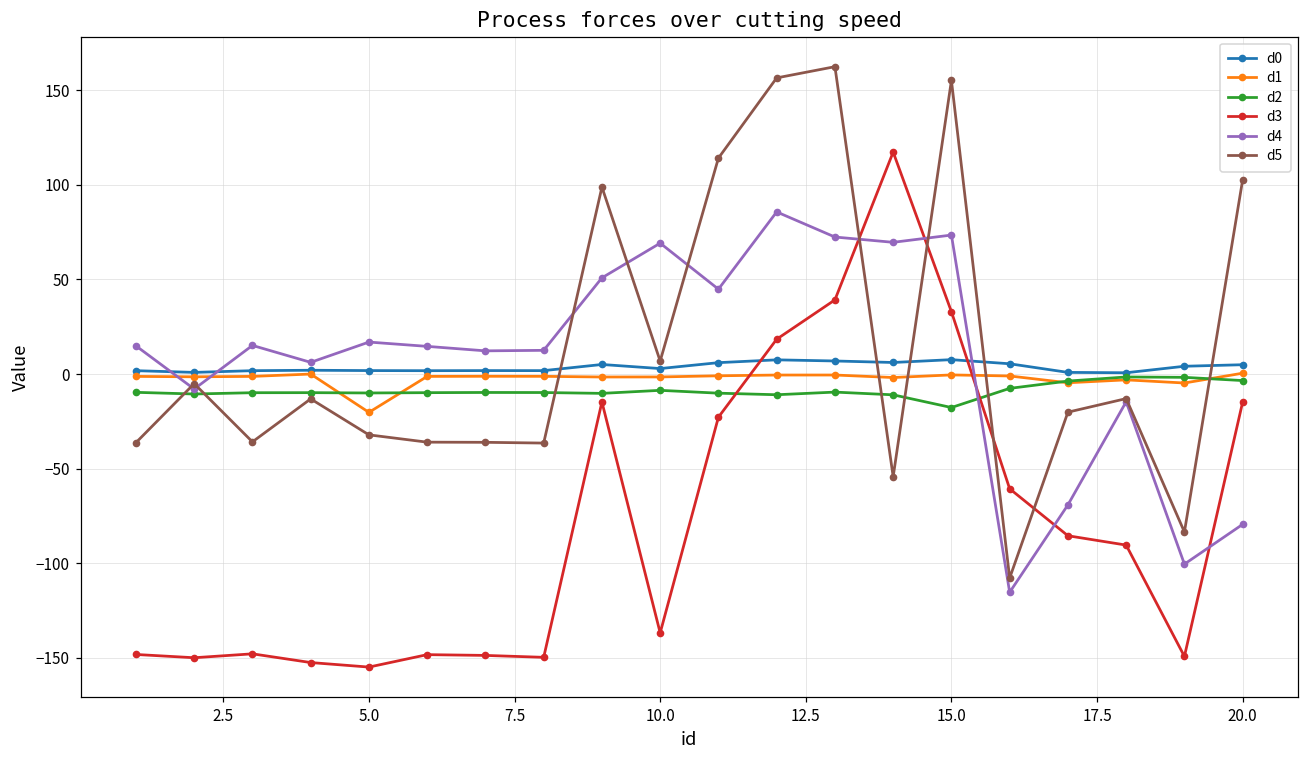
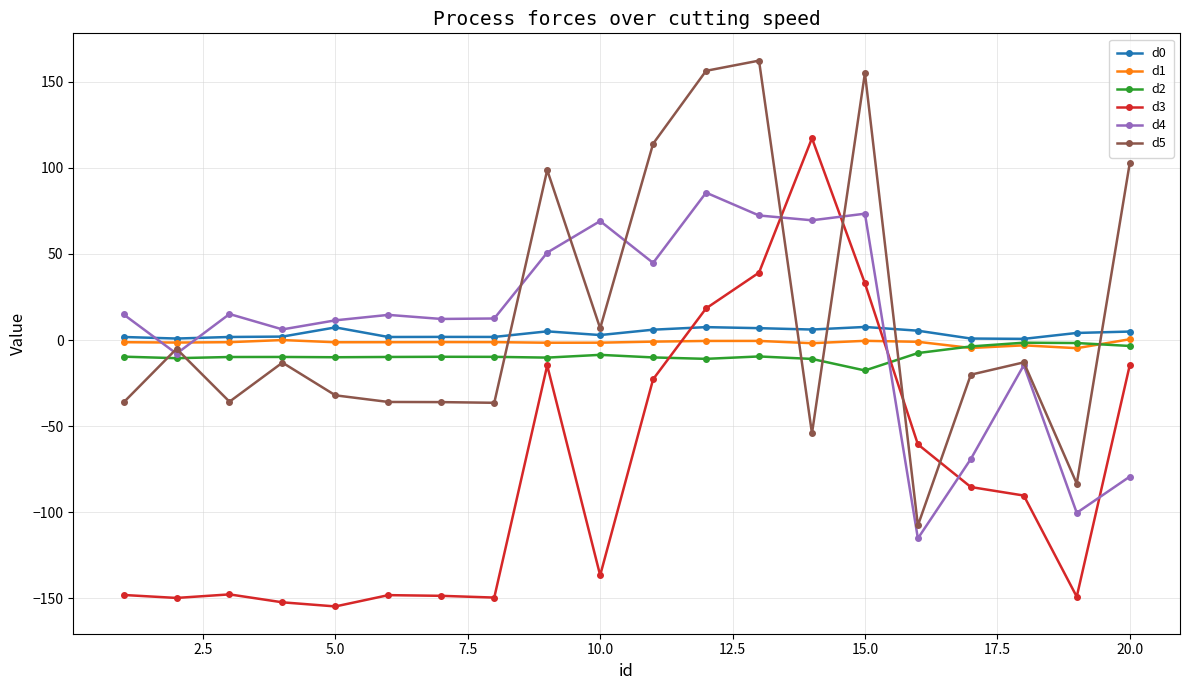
  {
    "d0": {
-     "5.0": 2,
+     "5.0": 7,
      "10.0": 3,
      "15.0": 8,
      "20.0": 5
    },
    "d1": {
-     "5.0": -20,
+     "5.0": -1,
      "10.0": -2,
      "15.0": 0,
      "20.0": 0
    },
    "d2": {
      "5.0": -10,
      "10.0": -9,
      "15.0": -18,
      "20.0": -3
    },
    "d3": {
      "5.0": -155,
      "10.0": -137,
      "15.0": 33,
      "20.0": -15
    },
    "d4": {
-     "5.0": 17,
+     "5.0": 11,
      "10.0": 69,
      "15.0": 73,
      "20.0": -79
    },
    "d5": {
      "5.0": -32,
      "10.0": 7,
      "15.0": 155,
      "20.0": 103
    }
  }
